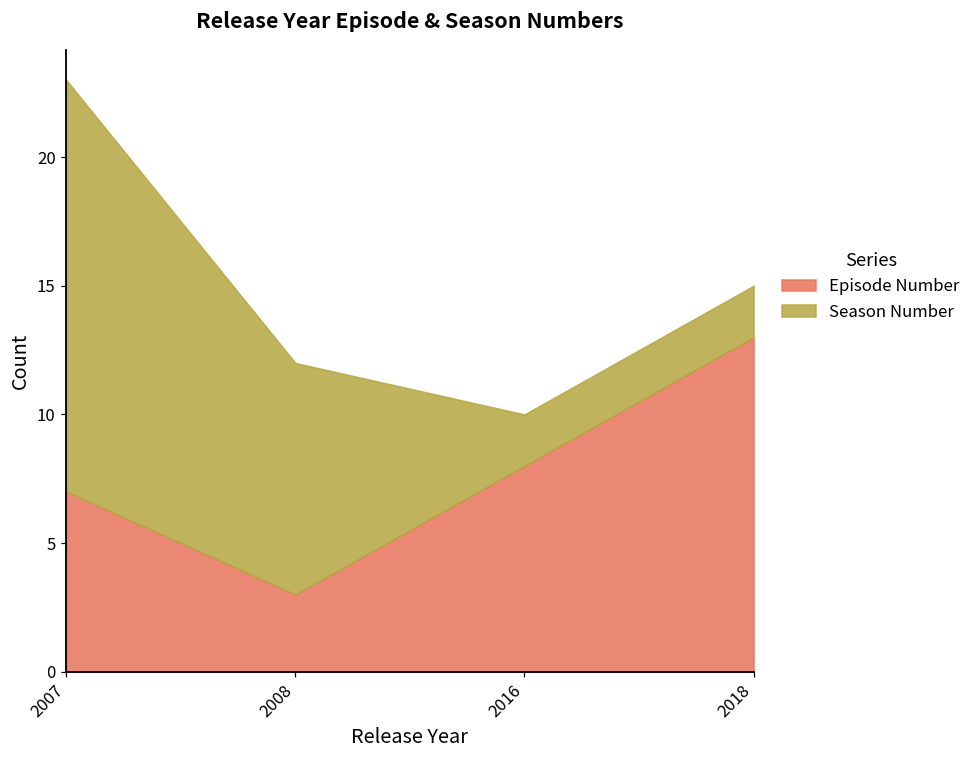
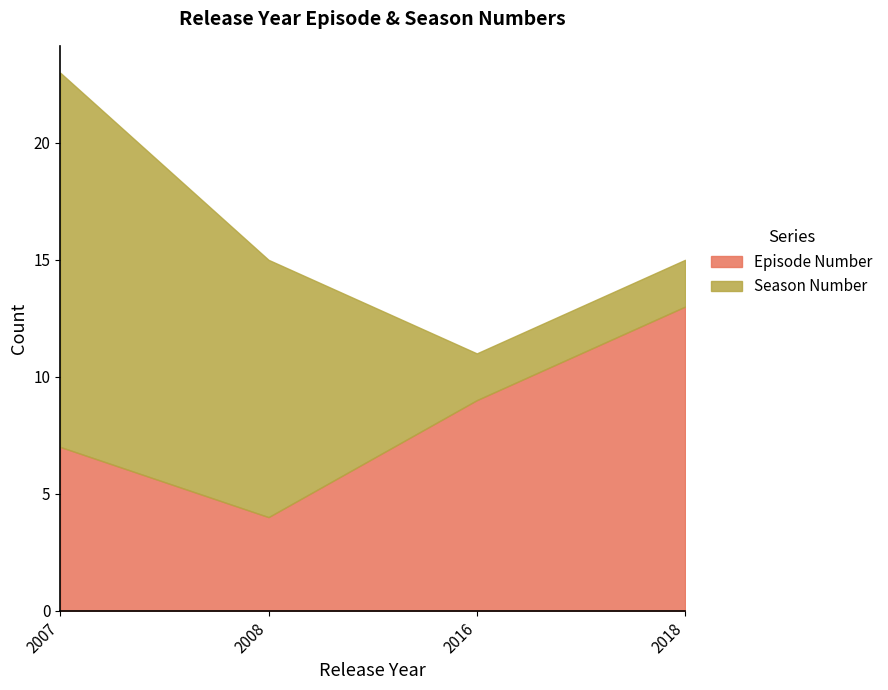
  {
    "Episode Number": {
      "2007": 7,
-     "2008": 3,
-     "2016": 8,
+     "2008": 4,
+     "2016": 9,
      "2018": 13
    },
    "Season Number": {
      "2007": 16,
-     "2008": 9,
+     "2008": 11,
      "2016": 2,
      "2018": 2
    }
  }
